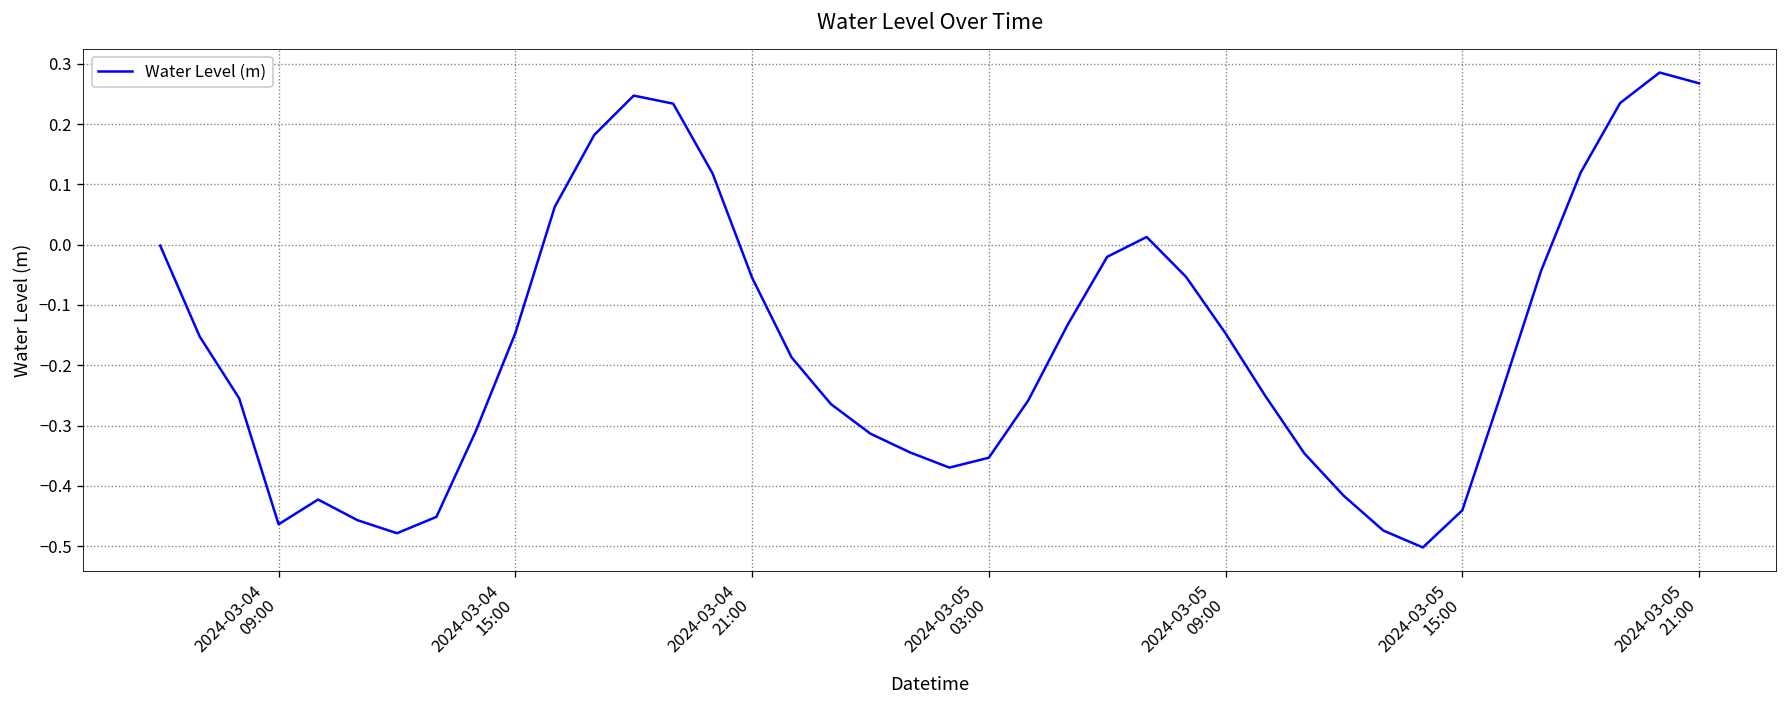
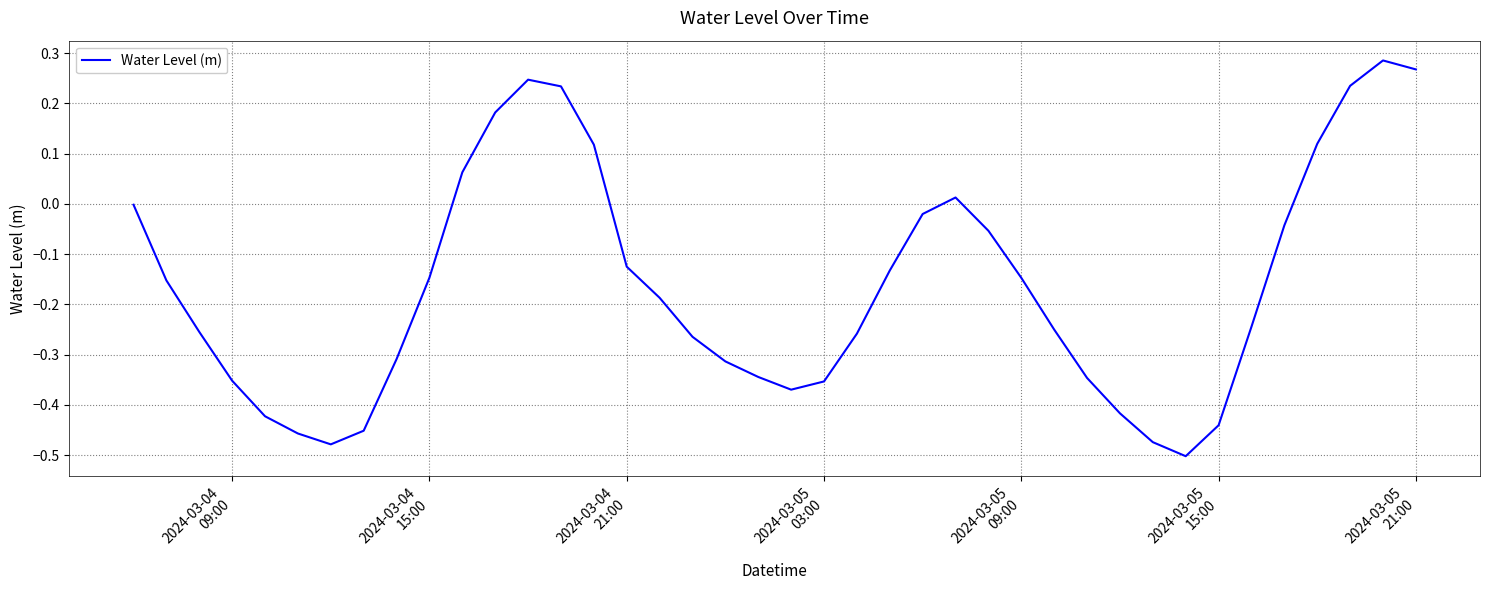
  {
-   "2024-03-04 09:00": -0.46,
+   "2024-03-04 09:00": -0.35,
    "2024-03-04 15:00": -0.15,
-   "2024-03-04 21:00": -0.05,
+   "2024-03-04 21:00": -0.13,
    "2024-03-05 03:00": -0.35,
    "2024-03-05 09:00": -0.15,
    "2024-03-05 15:00": -0.44,
    "2024-03-05 21:00": 0.27
  }
